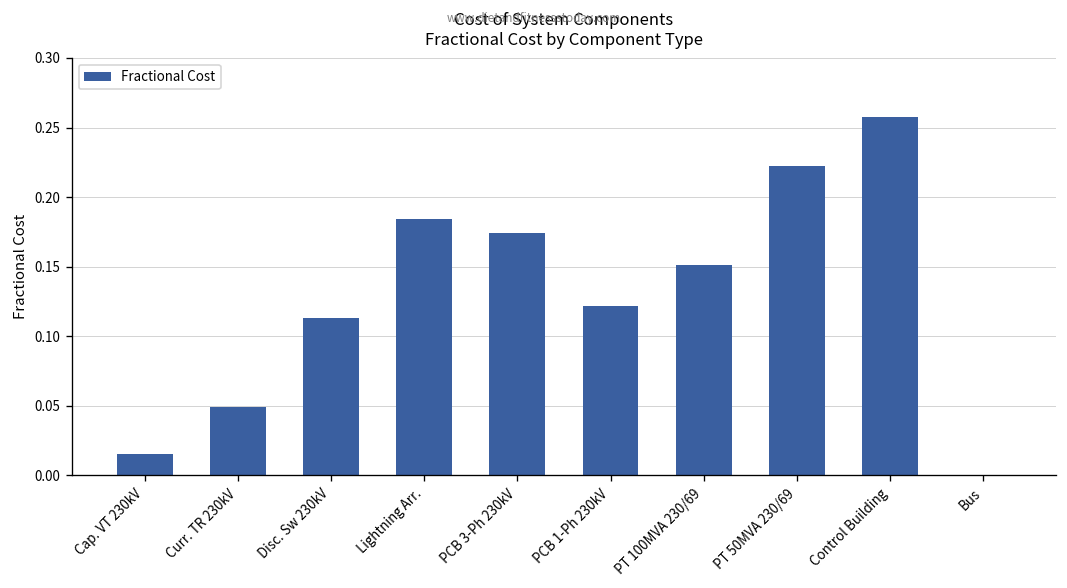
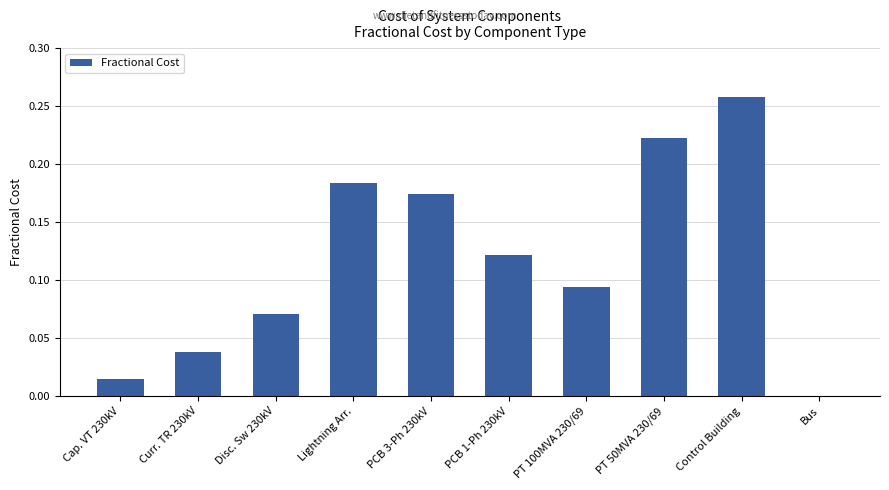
  {
    "Cap. VT 230kV": 0.015,
-   "Curr. TR 230kV": 0.049,
-   "Disc. Sw 230kV": 0.113,
+   "Curr. TR 230kV": 0.038,
+   "Disc. Sw 230kV": 0.071,
    "Lightning Arr.": 0.184,
    "PCB 3-Ph 230kV": 0.174,
    "PCB 1-Ph 230kV": 0.122,
-   "PT 100MVA 230/69": 0.151,
+   "PT 100MVA 230/69": 0.094,
    "PT 50MVA 230/69": 0.222,
    "Control Building": 0.258,
    "Bus": 0.000
  }
